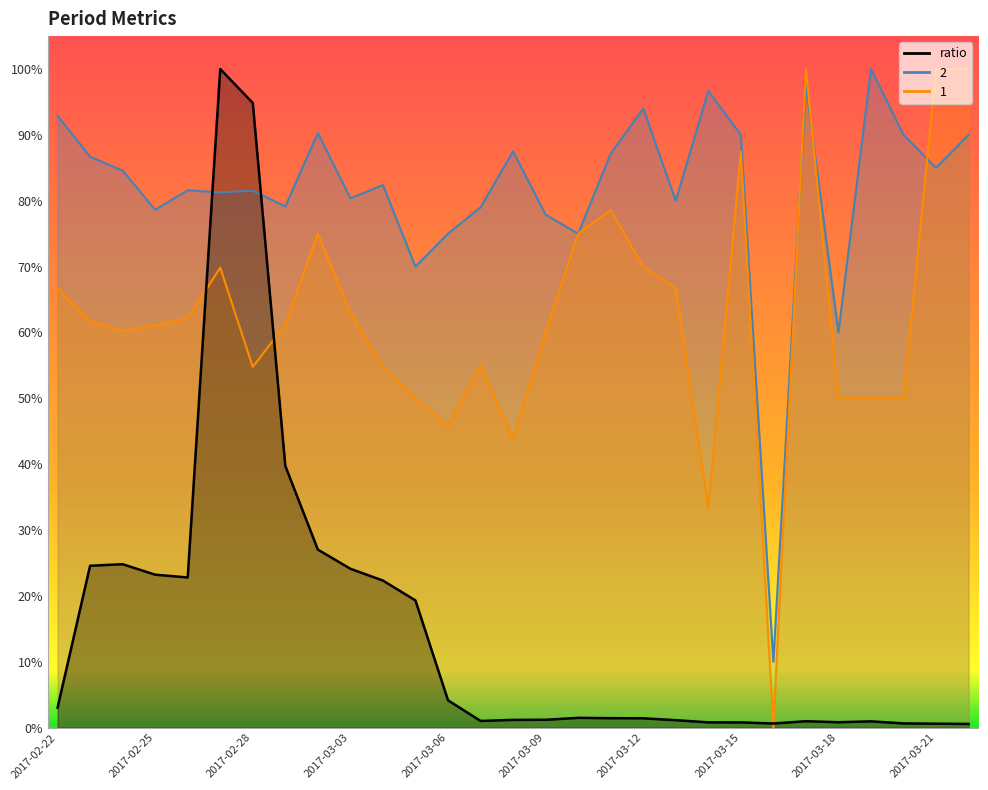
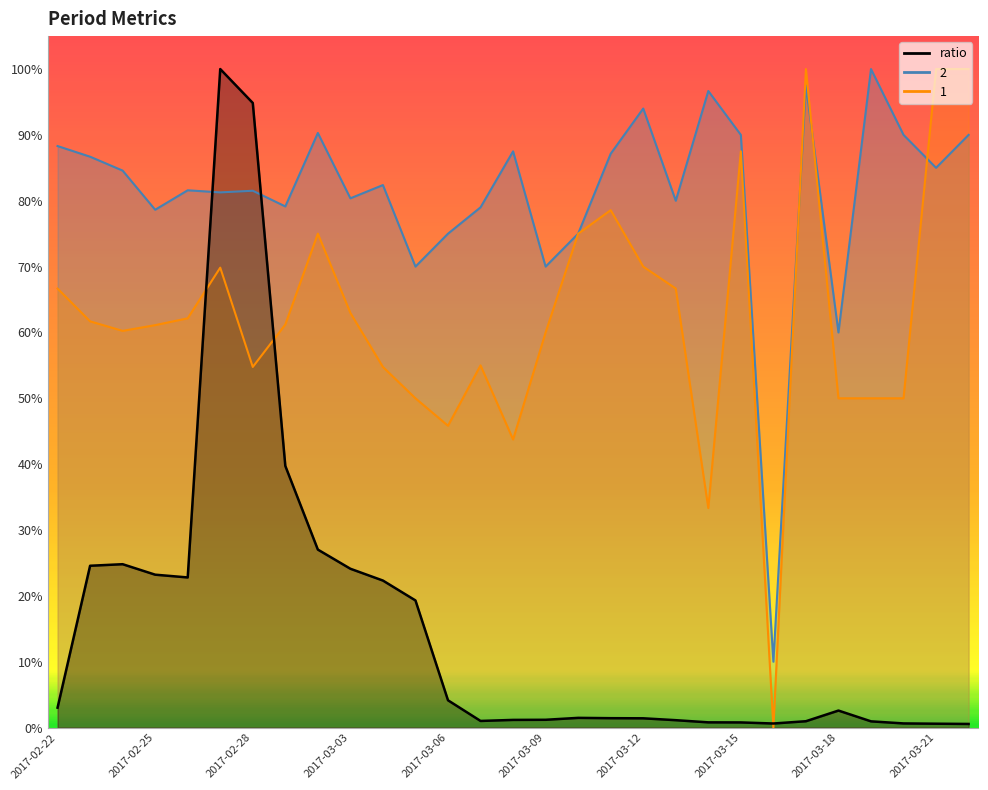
  {
    "2": {
-     "2017-02-22": "93%",
+     "2017-02-22": "88%",
      "2017-02-25": "79%",
      "2017-02-28": "82%",
      "2017-03-03": "80%",
      "2017-03-06": "75%",
-     "2017-03-09": "78%",
+     "2017-03-09": "70%",
      "2017-03-12": "94%",
      "2017-03-15": "90%",
      "2017-03-18": "60%",
      "2017-03-21": "85%"
    },
    "1": {
      "2017-02-22": "67%",
      "2017-02-25": "61%",
      "2017-02-28": "55%",
      "2017-03-03": "63%",
      "2017-03-06": "46%",
      "2017-03-09": "60%",
      "2017-03-12": "70%",
      "2017-03-15": "88%",
      "2017-03-18": "50%"
    },
    "ratio": {
      "2017-02-22": "3%",
      "2017-02-25": "23%",
      "2017-02-28": "95%",
      "2017-03-03": "24%",
      "2017-03-06": "4%",
      "2017-03-09": "1%",
      "2017-03-12": "1%",
      "2017-03-15": "1%",
-     "2017-03-18": "1%",
+     "2017-03-18": "3%",
      "2017-03-21": "1%"
    }
  }
